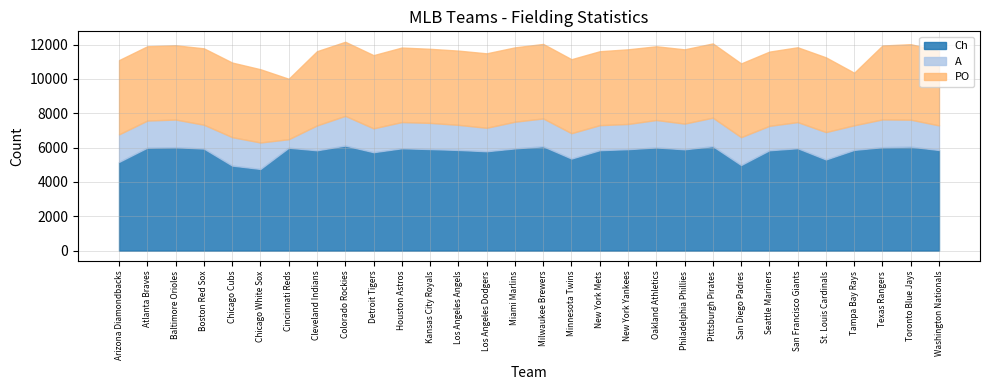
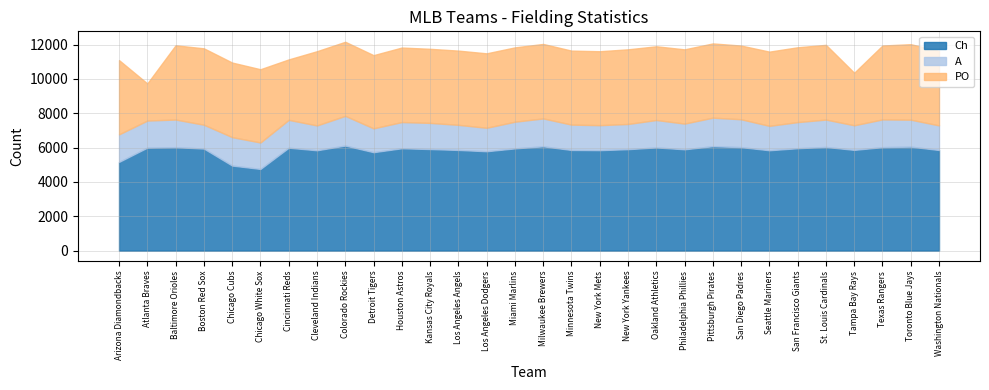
  {
    "Ch": {
      "Arizona Diamondbacks": 5200,
      "Atlanta Braves": 6000,
      "Baltimore Orioles": 6000,
      "Boston Red Sox": 5900,
      "Chicago Cubs": 5000,
      "Chicago White Sox": 4800,
      "Cincinnati Reds": 6000,
      "Cleveland Indians": 5800,
      "Colorado Rockies": 6100,
      "Detroit Tigers": 5700,
      "Houston Astros": 6000,
      "Kansas City Royals": 5900,
      "Los Angeles Angels": 5900,
      "Los Angeles Dodgers": 5800,
      "Miami Marlins": 6000,
      "Milwaukee Brewers": 6100,
-     "Minnesota Twins": 5400,
+     "Minnesota Twins": 5900,
      "New York Mets": 5900,
      "New York Yankees": 5900,
      "Oakland Athletics": 6000,
      "Philadelphia Phillies": 5900,
      "Pittsburgh Pirates": 6100,
-     "San Diego Padres": 5000,
+     "San Diego Padres": 6000,
      "Seattle Mariners": 5800,
      "San Francisco Giants": 6000,
-     "St. Louis Cardinals": 5300,
+     "St. Louis Cardinals": 6000,
      "Tampa Bay Rays": 5900,
      "Texas Rangers": 6000,
      "Toronto Blue Jays": 6100,
      "Washington Nationals": 5900
    },
    "A": {
      "Arizona Diamondbacks": 1600,
      "Atlanta Braves": 1600,
      "Baltimore Orioles": 1600,
      "Boston Red Sox": 1400,
      "Chicago Cubs": 1700,
      "Chicago White Sox": 1500,
-     "Cincinnati Reds": 500,
+     "Cincinnati Reds": 1600,
      "Cleveland Indians": 1400,
      "Colorado Rockies": 1700,
      "Detroit Tigers": 1400,
      "Houston Astros": 1500,
      "Kansas City Royals": 1500,
      "Los Angeles Angels": 1500,
      "Los Angeles Dodgers": 1400,
      "Miami Marlins": 1600,
      "Milwaukee Brewers": 1600,
      "Minnesota Twins": 1500,
      "New York Mets": 1500,
      "New York Yankees": 1500,
      "Oakland Athletics": 1600,
      "Philadelphia Phillies": 1500,
      "Pittsburgh Pirates": 1700,
      "San Diego Padres": 1600,
      "Seattle Mariners": 1400,
      "San Francisco Giants": 1500,
      "St. Louis Cardinals": 1600,
      "Tampa Bay Rays": 1400,
      "Texas Rangers": 1600,
      "Toronto Blue Jays": 1600,
      "Washington Nationals": 1400
    },
    "PO": {
      "Arizona Diamondbacks": 4300,
-     "Atlanta Braves": 4300,
+     "Atlanta Braves": 2200,
      "Baltimore Orioles": 4300,
      "Boston Red Sox": 4400,
      "Chicago Cubs": 4300,
      "Chicago White Sox": 4300,
      "Cincinnati Reds": 3500,
      "Cleveland Indians": 4300,
      "Colorado Rockies": 4300,
      "Detroit Tigers": 4300,
      "Houston Astros": 4300,
      "Kansas City Royals": 4300,
      "Los Angeles Angels": 4300,
      "Los Angeles Dodgers": 4300,
      "Miami Marlins": 4300,
      "Milwaukee Brewers": 4300,
      "Minnesota Twins": 4300,
      "New York Mets": 4300,
      "New York Yankees": 4300,
      "Oakland Athletics": 4300,
      "Philadelphia Phillies": 4300,
      "Pittsburgh Pirates": 4300,
      "San Diego Padres": 4300,
      "Seattle Mariners": 4300,
      "San Francisco Giants": 4400,
      "St. Louis Cardinals": 4400,
      "Tampa Bay Rays": 3100,
      "Texas Rangers": 4300,
      "Toronto Blue Jays": 4400
    }
  }
